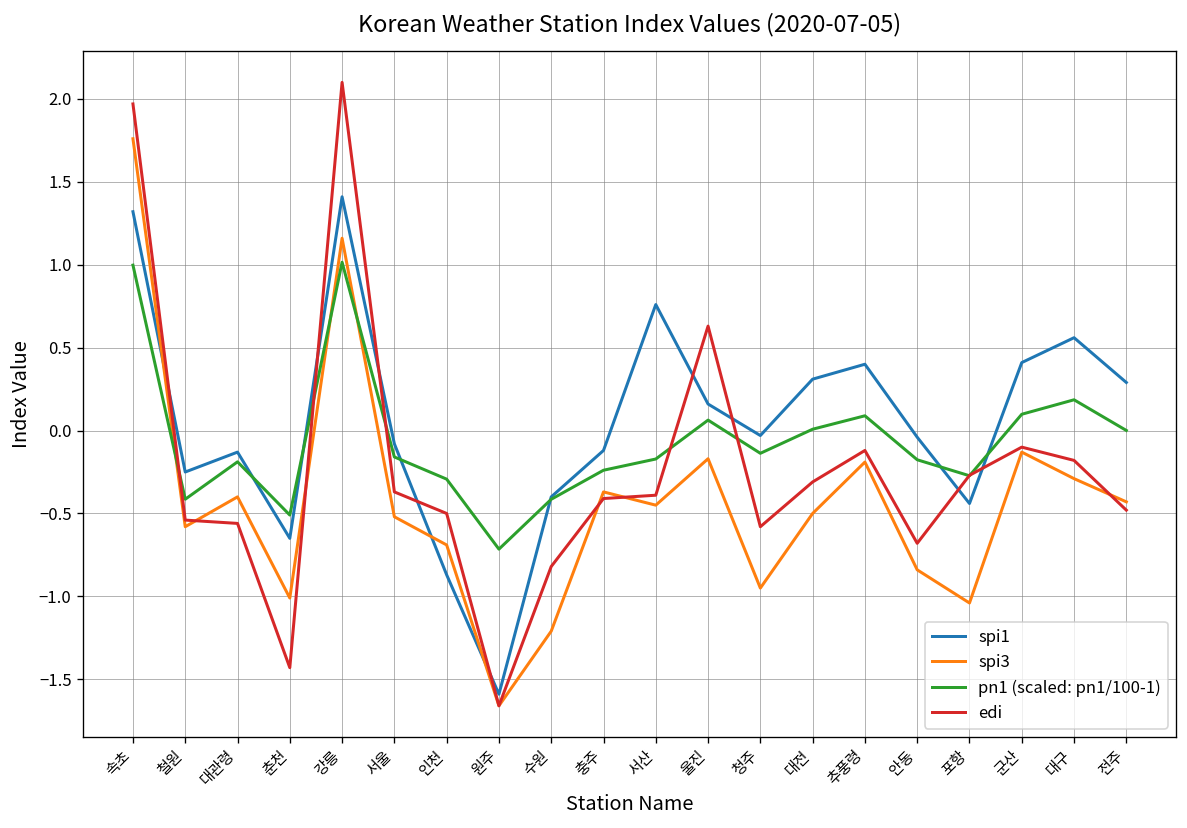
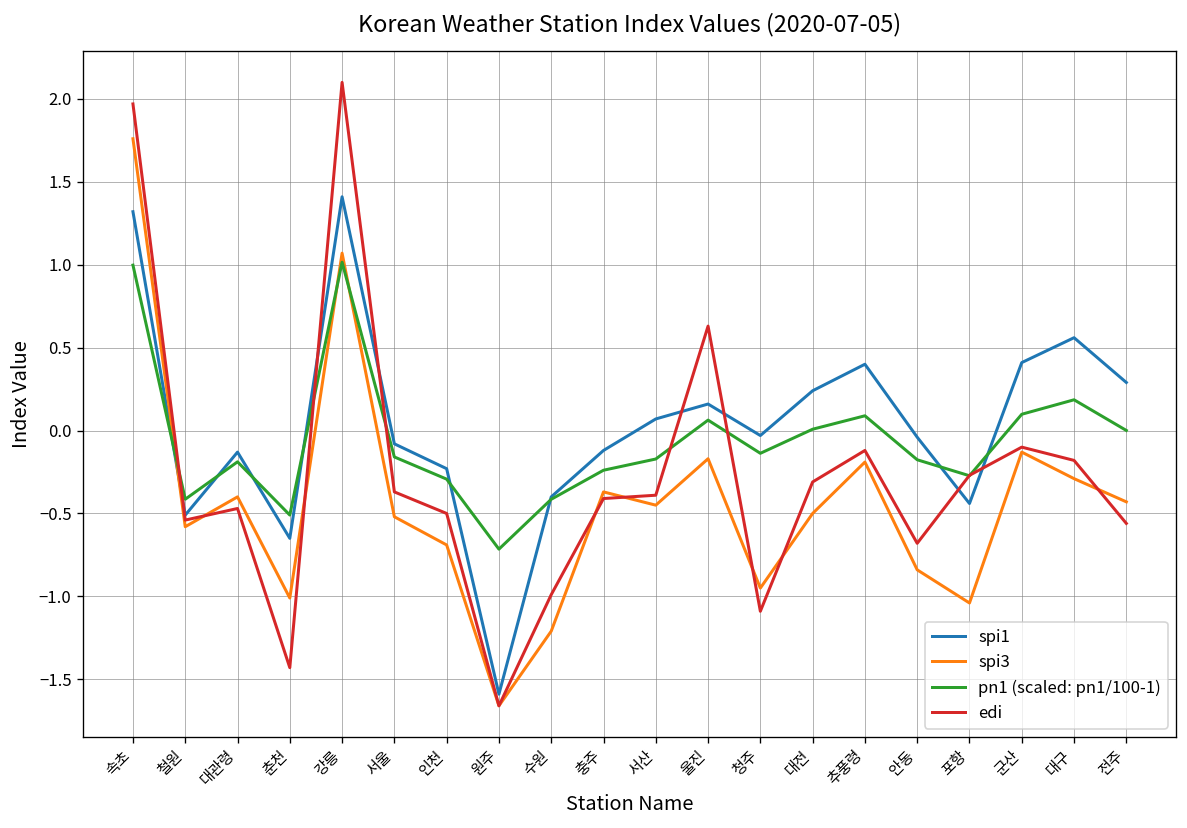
  {
    "spi1": {
      "속초": 1.32,
-     "철원": -0.25,
+     "철원": -0.51,
      "대관령": -0.13,
      "춘천": -0.65,
      "강릉": 1.41,
      "서울": -0.08,
-     "인천": -0.87,
+     "인천": -0.23,
      "원주": -1.59,
      "충주": -0.12,
-     "서산": 0.76,
+     "서산": 0.07,
      "울진": 0.16,
      "청주": -0.03,
-     "대전": 0.31,
+     "대전": 0.24,
      "추풍령": 0.40,
      "안동": -0.04,
      "포항": -0.44,
      "군산": 0.41,
      "대구": 0.56,
      "전주": 0.29
    },
    "spi3": {
      "속초": 1.76,
      "철원": -0.58,
      "대관령": -0.40,
      "춘천": -1.01,
-     "강릉": 1.16,
+     "강릉": 1.07,
      "서울": -0.52,
      "인천": -0.69,
      "수원": -1.21,
      "충주": -0.37,
      "서산": -0.45,
      "울진": -0.17,
      "청주": -0.95,
      "대전": -0.50,
      "추풍령": -0.19,
      "안동": -0.84,
      "포항": -1.04,
      "군산": -0.13,
      "대구": -0.29,
      "전주": -0.43
    },
    "pn1 (scaled: pn1/100-1)": {
      "속초": 1.00,
      "철원": -0.41,
      "대관령": -0.19,
      "춘천": -0.51,
      "강릉": 1.02,
      "서울": -0.16,
      "인천": -0.29,
      "원주": -0.72,
      "충주": -0.24,
      "서산": -0.17,
      "울진": 0.06,
      "청주": -0.14,
      "대전": 0.01,
      "추풍령": 0.09,
      "안동": -0.18,
      "군산": 0.10,
      "대구": 0.19,
      "전주": 0.00
    },
    "edi": {
      "속초": 1.97,
      "철원": -0.54,
-     "대관령": -0.56,
+     "대관령": -0.47,
      "춘천": -1.43,
      "강릉": 2.10,
      "서울": -0.37,
      "인천": -0.50,
-     "수원": -0.82,
+     "수원": -0.99,
      "충주": -0.41,
      "서산": -0.39,
      "울진": 0.63,
-     "청주": -0.58,
+     "청주": -1.09,
      "대전": -0.31,
      "추풍령": -0.12,
      "안동": -0.68,
      "군산": -0.10,
      "대구": -0.18,
-     "전주": -0.48
+     "전주": -0.56
    }
  }
